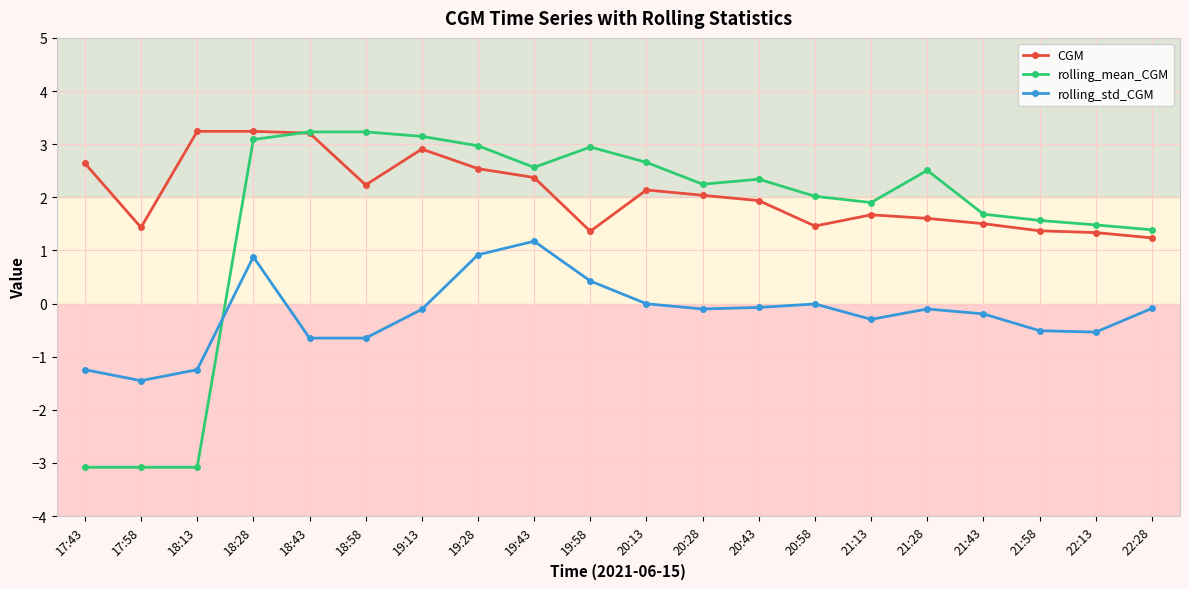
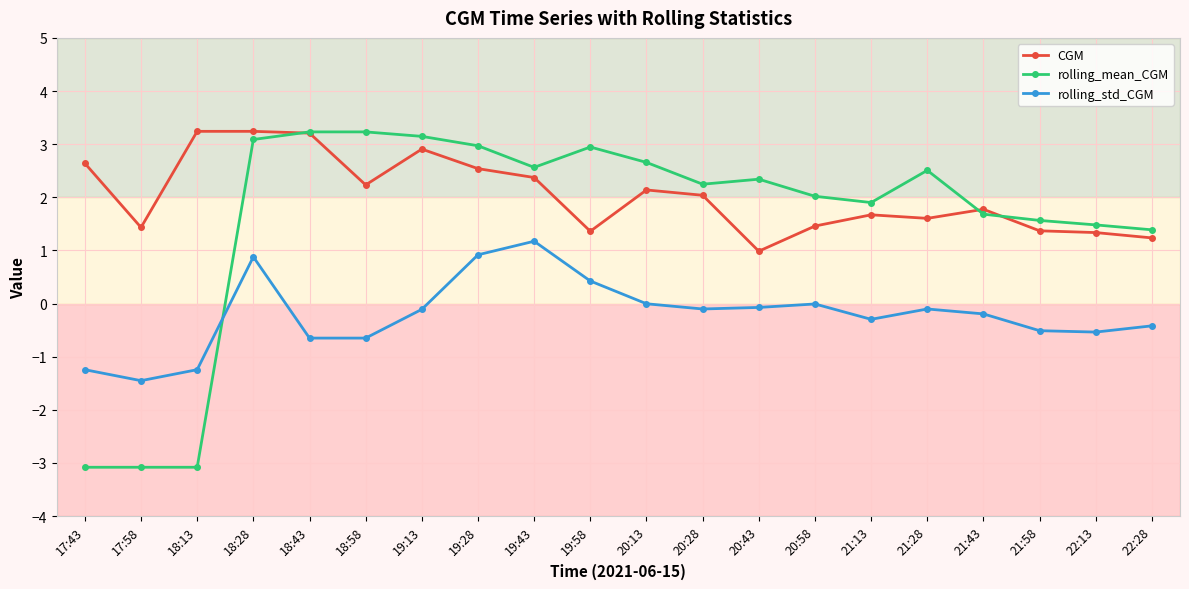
  {
    "CGM": {
      "17:43": 2.6,
      "17:58": 1.4,
      "18:13": 3.2,
      "18:28": 3.2,
      "18:58": 2.2,
      "19:13": 2.9,
      "19:28": 2.5,
      "19:43": 2.4,
      "19:58": 1.4,
      "20:13": 2.1,
      "20:28": 2.0,
-     "20:43": 1.9,
+     "20:43": 1.0,
      "20:58": 1.5,
      "21:13": 1.7,
      "21:28": 1.6,
-     "21:43": 1.5,
+     "21:43": 1.8,
      "21:58": 1.4,
      "22:13": 1.3,
      "22:28": 1.2
    },
    "rolling_mean_CGM": {
      "17:43": -3.1,
      "17:58": -3.1,
      "18:13": -3.1,
      "18:28": 3.1,
      "18:58": 3.2,
      "19:13": 3.1,
      "19:28": 3.0,
      "19:43": 2.6,
      "19:58": 2.9,
      "20:13": 2.7,
      "20:28": 2.2,
      "20:43": 2.3,
      "20:58": 2.0,
      "21:13": 1.9,
      "21:28": 2.5,
      "21:43": 1.7,
      "21:58": 1.6,
      "22:13": 1.5,
      "22:28": 1.4
    },
    "rolling_std_CGM": {
      "17:43": -1.2,
      "17:58": -1.5,
      "18:13": -1.2,
      "18:28": 0.9,
      "18:43": -0.6,
      "18:58": -0.6,
      "19:13": -0.1,
      "19:28": 0.9,
      "19:43": 1.2,
      "19:58": 0.4,
      "20:13": 0.0,
      "20:28": -0.1,
      "20:43": -0.1,
      "20:58": 0.0,
      "21:13": -0.3,
      "21:28": -0.1,
      "21:43": -0.2,
      "21:58": -0.5,
      "22:13": -0.5,
-     "22:28": -0.1
+     "22:28": -0.4
    }
  }
